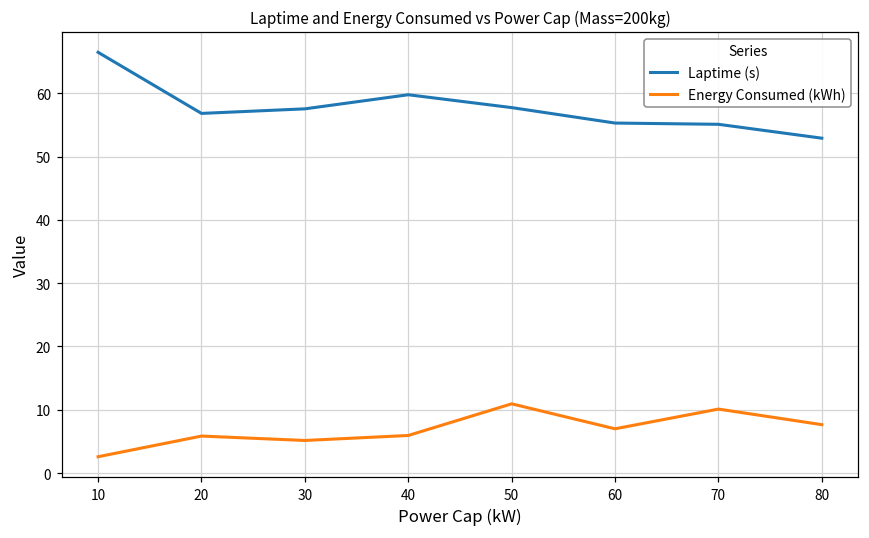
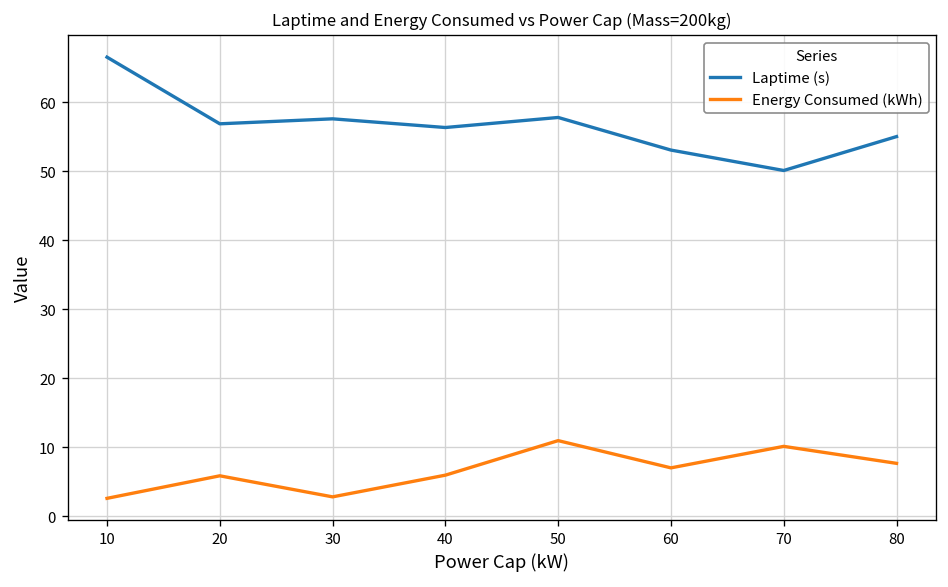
  {
    "Laptime (s)": {
      "10": 66,
      "20": 57,
      "30": 58,
-     "40": 60,
+     "40": 56,
      "50": 58,
-     "60": 55,
-     "70": 55,
-     "80": 53
+     "60": 53,
+     "70": 50,
+     "80": 55
    },
    "Energy Consumed (kWh)": {
      "10": 3,
      "20": 6,
-     "30": 5,
+     "30": 3,
      "40": 6,
      "50": 11,
      "60": 7,
      "70": 10,
      "80": 8
    }
  }
